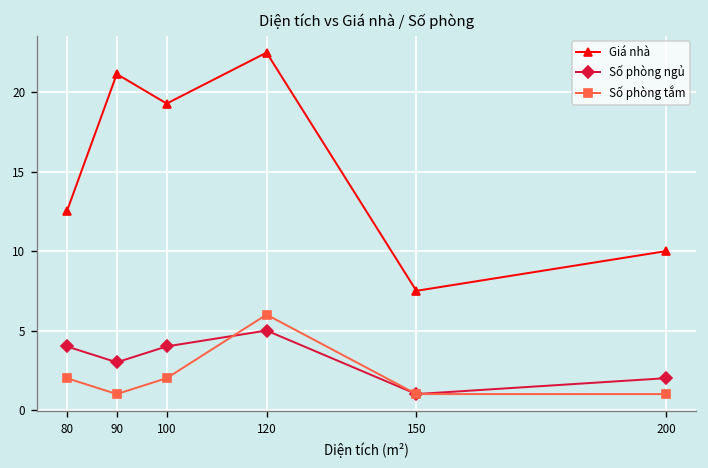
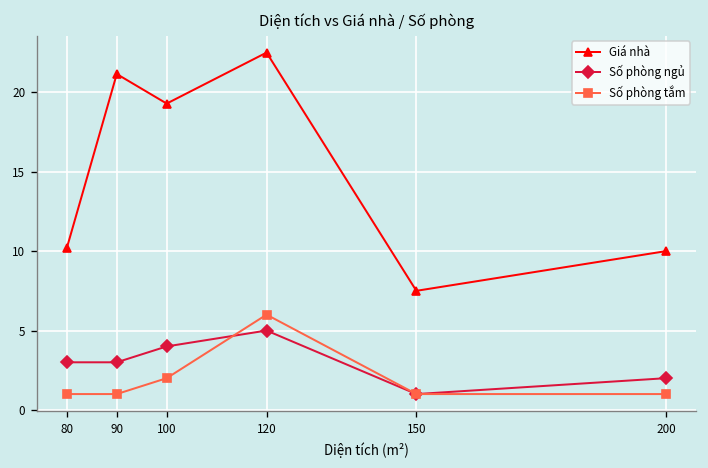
  {
    "Giá nhà": {
-     "80": 12.5,
+     "80": 10.2,
      "90": 21.2,
      "100": 19.3,
      "120": 22.5,
      "150": 7.5,
      "200": 10.0
    },
    "Số phòng ngủ": {
-     "80": 4,
+     "80": 3,
      "90": 3,
      "100": 4,
      "120": 5,
      "200": 2
    },
    "Số phòng tắm": {
-     "80": 2,
+     "80": 1,
      "90": 1,
      "100": 2,
      "120": 6,
      "200": 1
    }
  }
